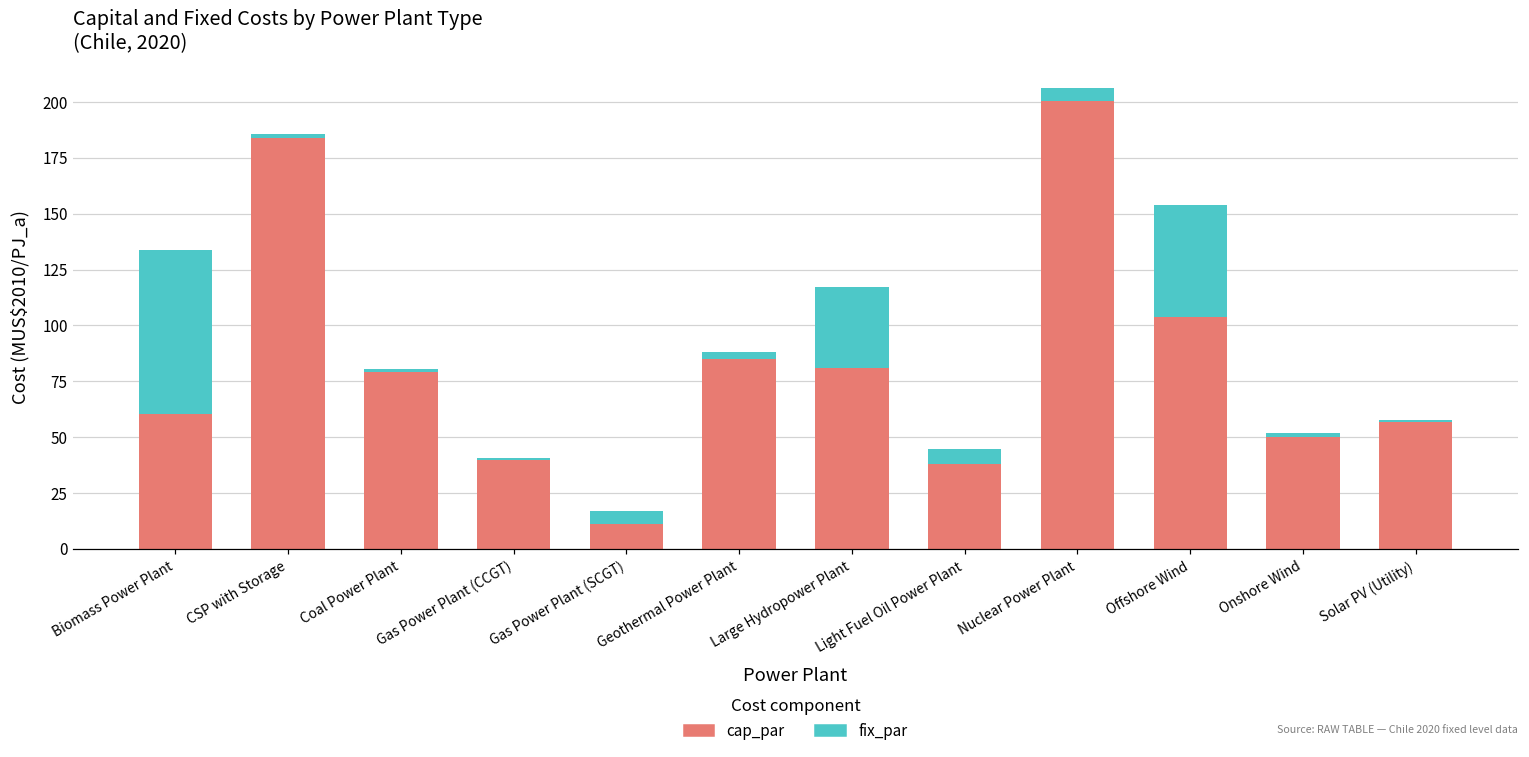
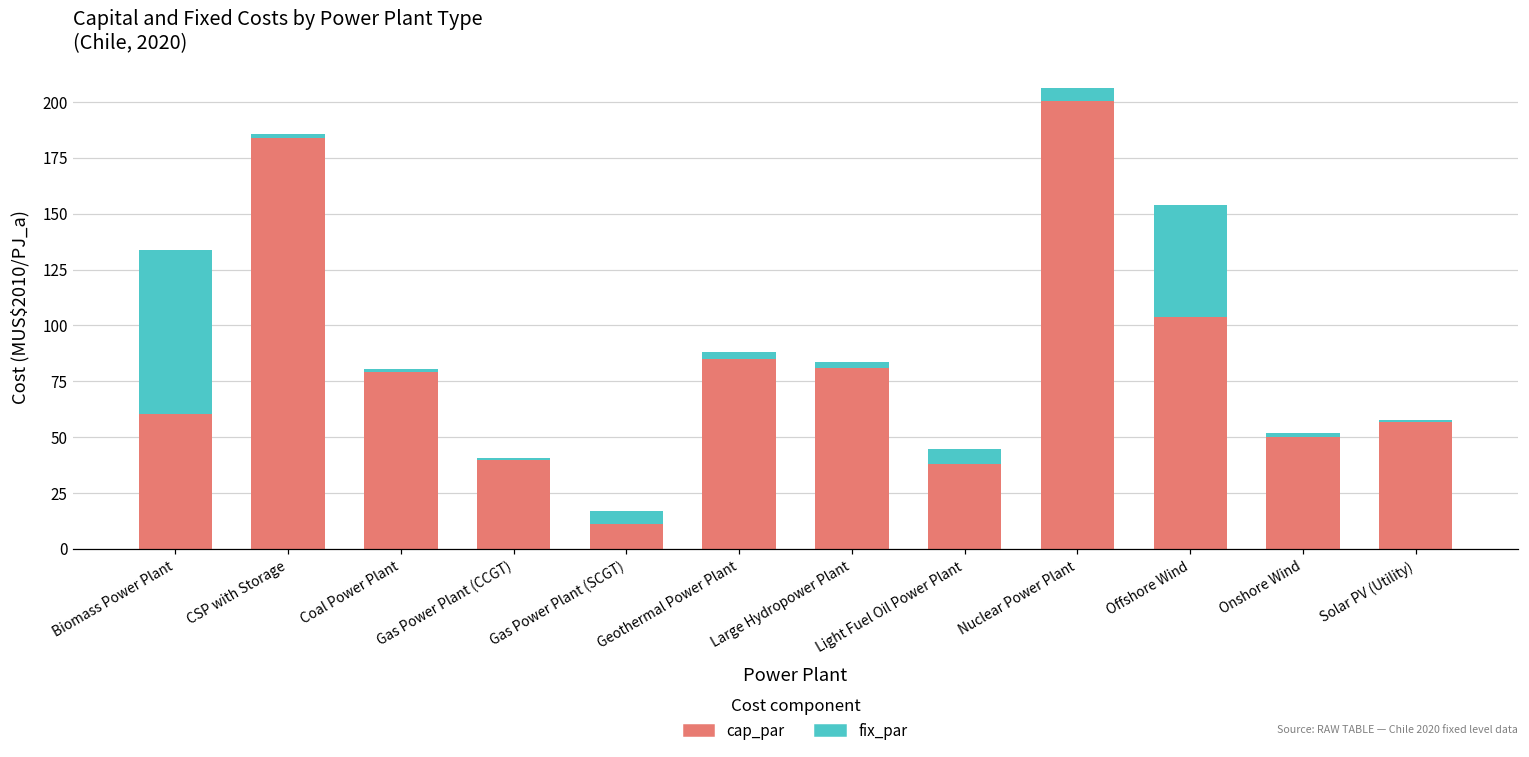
  {
    "cap_par": {
      "Biomass Power Plant": 60,
      "CSP with Storage": 184,
      "Coal Power Plant": 79,
      "Gas Power Plant (CCGT)": 40,
      "Gas Power Plant (SCGT)": 11,
      "Geothermal Power Plant": 85,
      "Large Hydropower Plant": 81,
      "Light Fuel Oil Power Plant": 38,
      "Nuclear Power Plant": 200,
      "Offshore Wind": 104,
      "Onshore Wind": 50,
      "Solar PV (Utility)": 57
    },
    "fix_par": {
      "Biomass Power Plant": 73,
      "CSP with Storage": 2,
      "Coal Power Plant": 1,
      "Gas Power Plant (SCGT)": 6,
      "Geothermal Power Plant": 3,
-     "Large Hydropower Plant": 37,
+     "Large Hydropower Plant": 3,
      "Light Fuel Oil Power Plant": 7,
      "Nuclear Power Plant": 6,
      "Offshore Wind": 50,
      "Onshore Wind": 2
    }
  }
